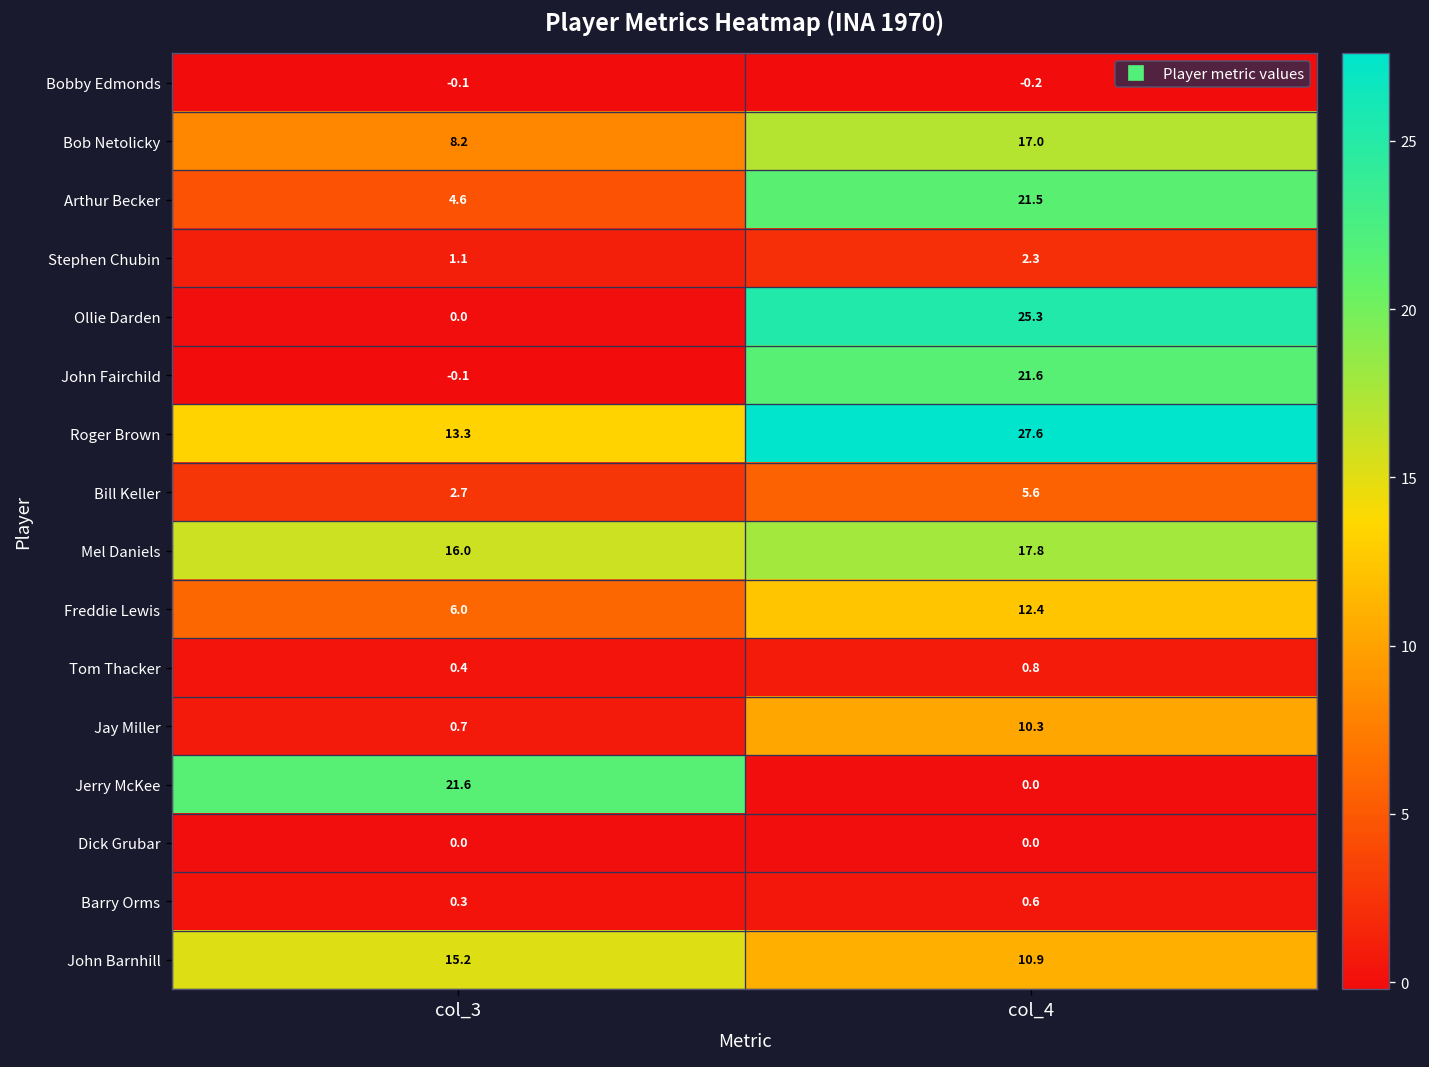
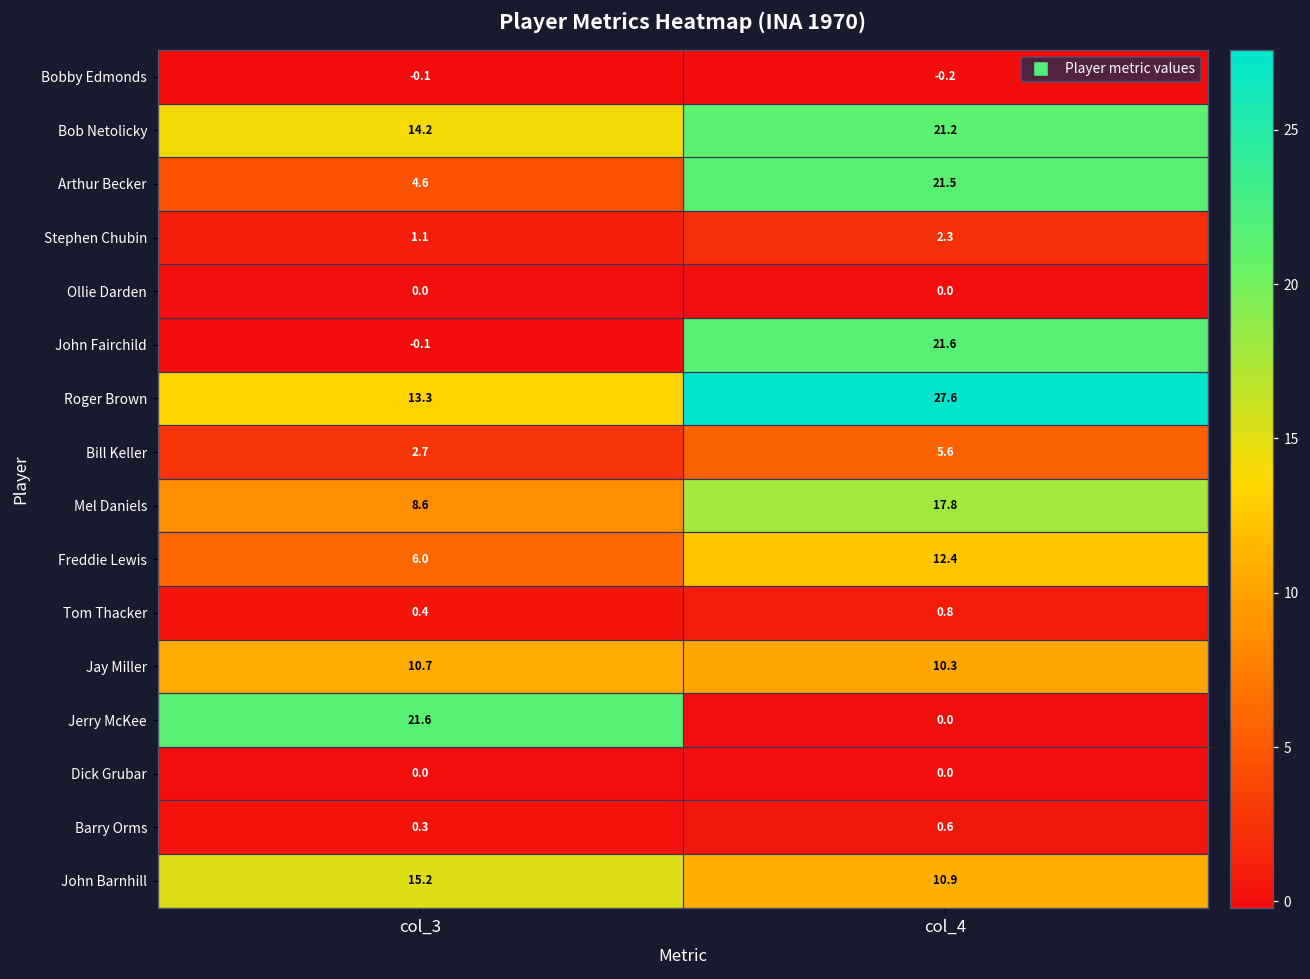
  {
    "Bobby Edmonds": {
      "col_3": -0.1,
      "col_4": -0.2
    },
    "Bob Netolicky": {
-     "col_3": 8.2,
-     "col_4": 17.0
+     "col_3": 14.2,
+     "col_4": 21.2
    },
    "Arthur Becker": {
      "col_3": 4.6,
      "col_4": 21.5
    },
    "Stephen Chubin": {
      "col_3": 1.1,
      "col_4": 2.3
    },
    "Ollie Darden": {
      "col_3": 0.0,
-     "col_4": 25.3
+     "col_4": 0.0
    },
    "John Fairchild": {
      "col_3": -0.1,
      "col_4": 21.6
    },
    "Roger Brown": {
      "col_3": 13.3,
      "col_4": 27.6
    },
    "Bill Keller": {
      "col_3": 2.7,
      "col_4": 5.6
    },
    "Mel Daniels": {
-     "col_3": 16.0,
+     "col_3": 8.6,
      "col_4": 17.8
    },
    "Freddie Lewis": {
      "col_3": 6.0,
      "col_4": 12.4
    },
    "Tom Thacker": {
      "col_3": 0.4,
      "col_4": 0.8
    },
    "Jay Miller": {
-     "col_3": 0.7,
+     "col_3": 10.7,
      "col_4": 10.3
    },
    "Jerry McKee": {
      "col_3": 21.6,
      "col_4": 0.0
    },
    "Dick Grubar": {
      "col_3": 0.0,
      "col_4": 0.0
    },
    "Barry Orms": {
      "col_3": 0.3,
      "col_4": 0.6
    },
    "John Barnhill": {
      "col_3": 15.2,
      "col_4": 10.9
    }
  }
